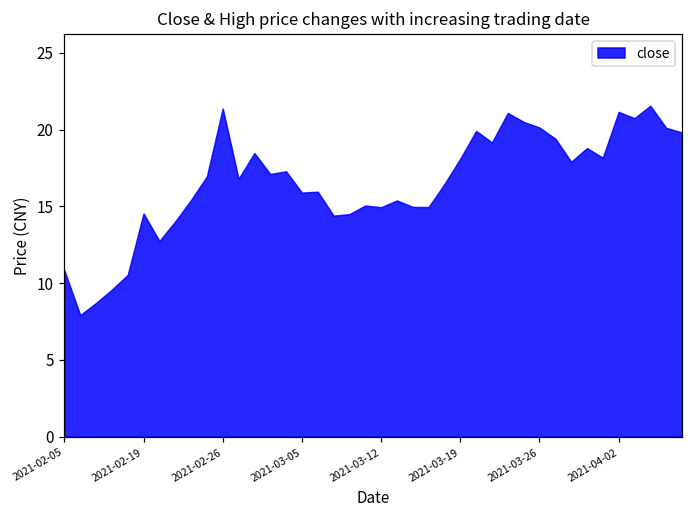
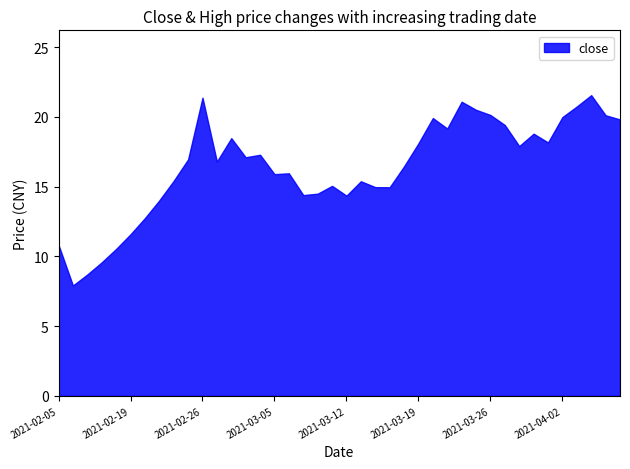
  {
    "2021-02-05": 10.8,
-   "2021-02-19": 14.5,
+   "2021-02-19": 11.6,
    "2021-02-26": 21.4,
    "2021-03-05": 15.9,
-   "2021-03-12": 14.9,
+   "2021-03-12": 14.4,
    "2021-03-19": 18.1,
    "2021-03-26": 20.1,
-   "2021-04-02": 21.2
+   "2021-04-02": 20.0
  }
